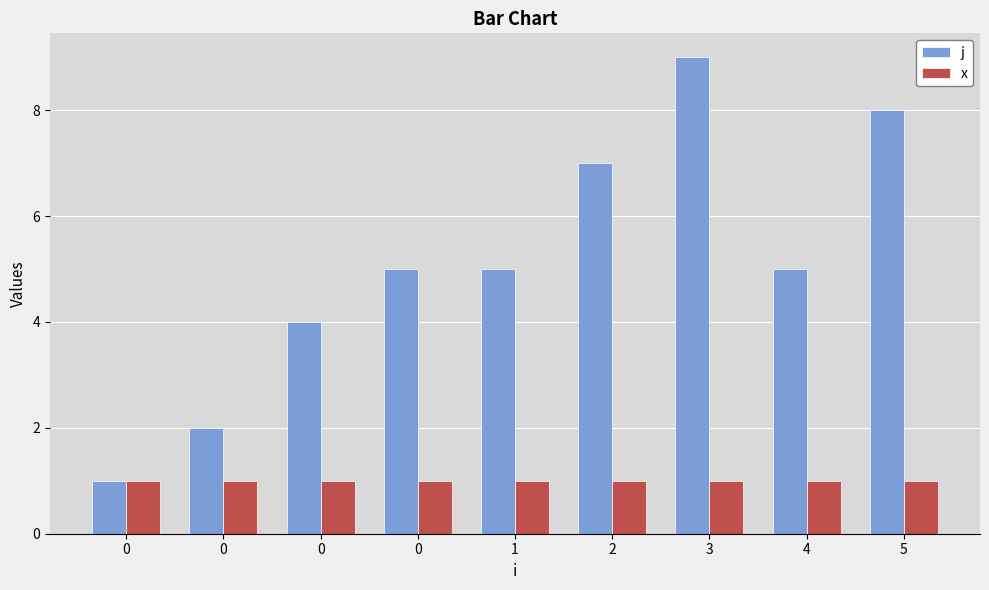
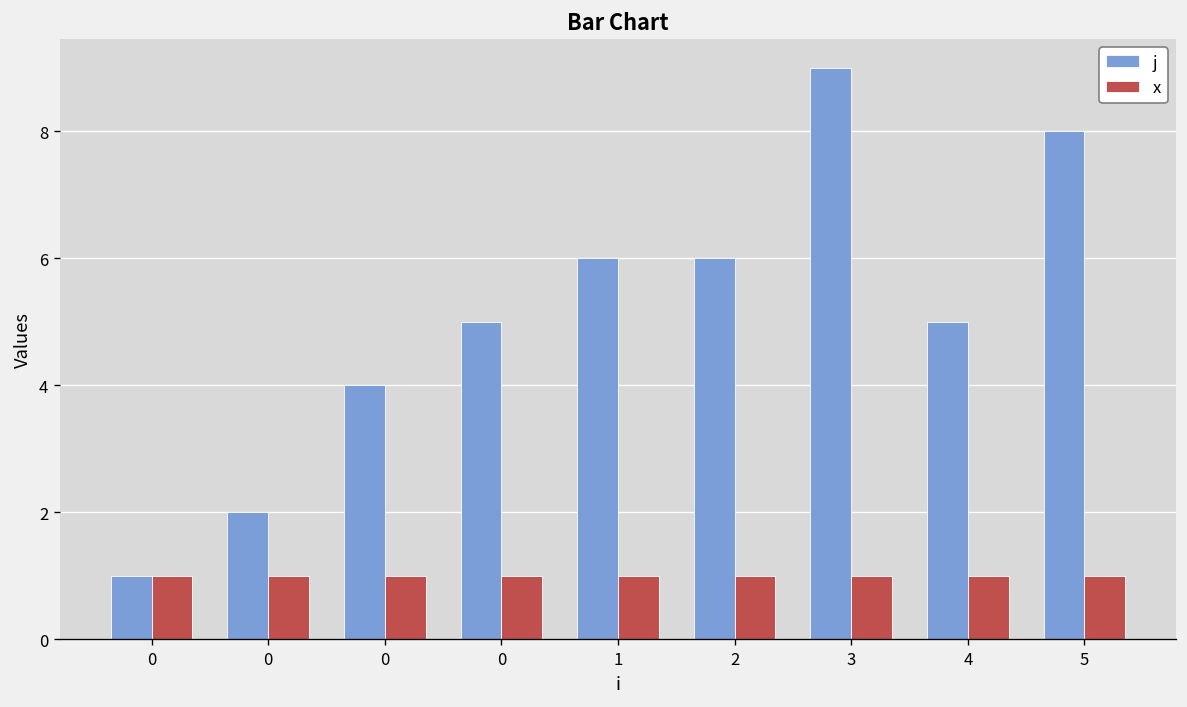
  {
    "j": {
-     "1": 5,
-     "2": 7,
+     "1": 6,
+     "2": 6,
      "3": 9,
      "4": 5,
      "5": 8
    },
    "x": {
      "1": 1,
      "2": 1,
      "3": 1,
      "4": 1,
      "5": 1
    }
  }
